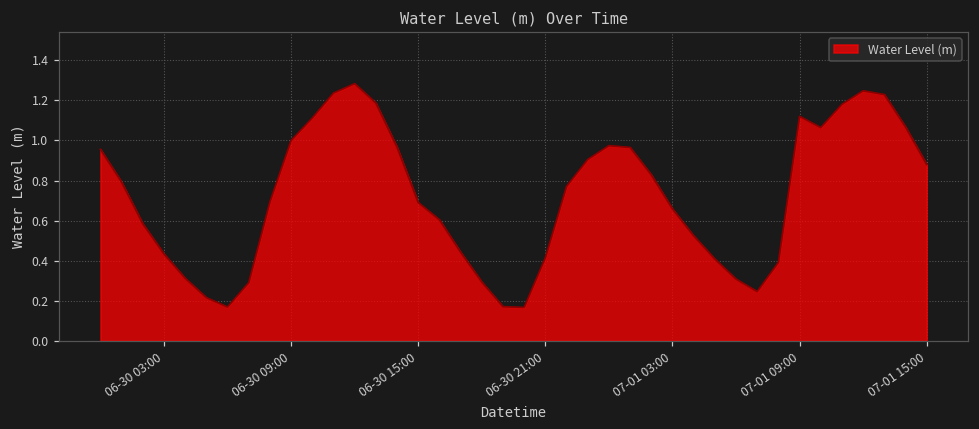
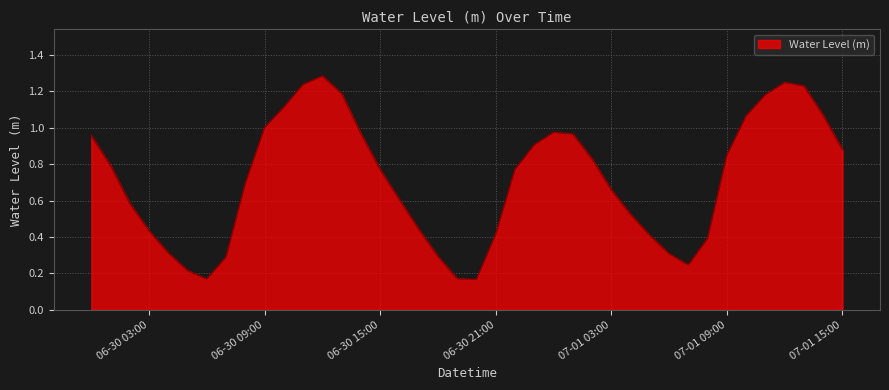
  {
    "06-30 03:00": 0.43,
    "06-30 09:00": 1.00,
-   "06-30 15:00": 0.69,
+   "06-30 15:00": 0.77,
    "06-30 21:00": 0.41,
    "07-01 03:00": 0.66,
-   "07-01 09:00": 1.12,
+   "07-01 09:00": 0.85,
    "07-01 15:00": 0.88
  }
